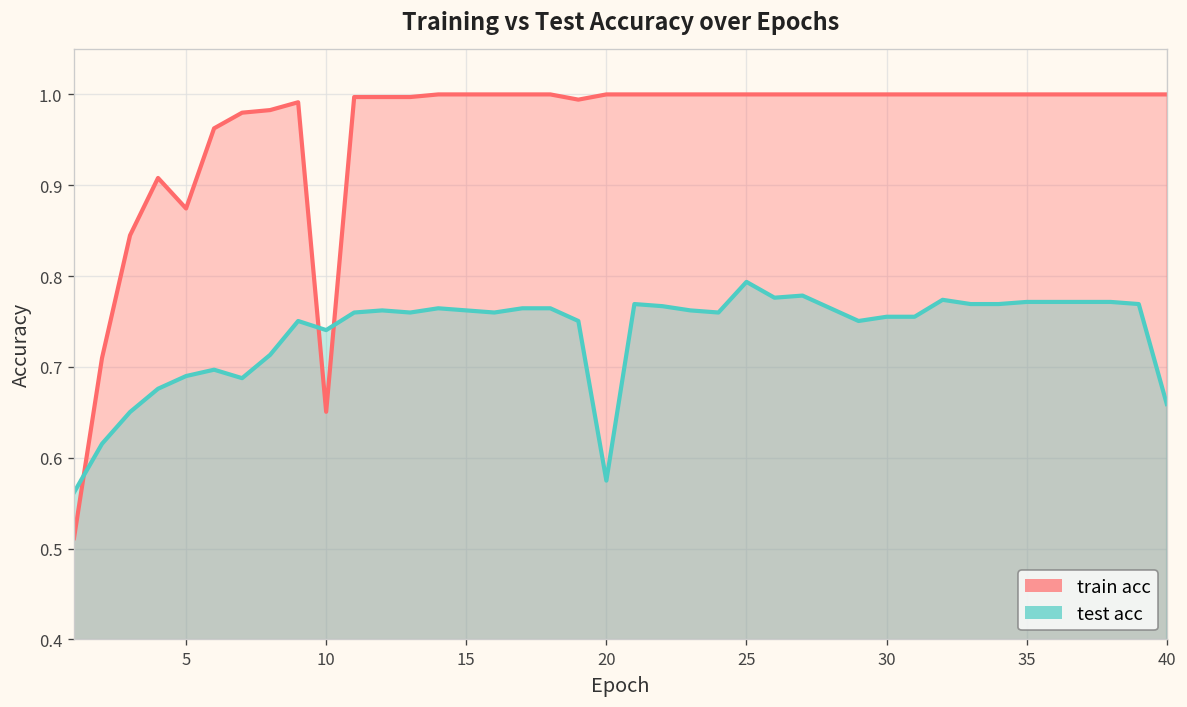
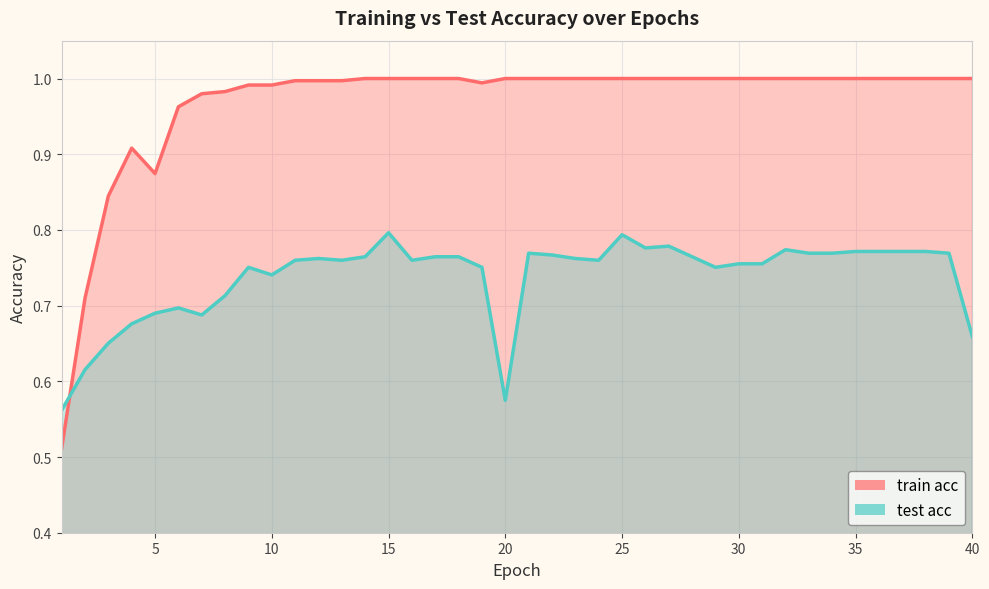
  {
    "train acc": {
      "5": 0.87,
-     "10": 0.65,
+     "10": 0.99,
      "15": 1.00,
      "20": 1.00,
      "25": 1.00,
      "30": 1.00,
      "35": 1.00,
      "40": 1.00
    },
    "test acc": {
      "5": 0.69,
      "10": 0.74,
-     "15": 0.76,
+     "15": 0.80,
      "20": 0.57,
      "25": 0.79,
      "30": 0.76,
      "35": 0.77,
      "40": 0.66
    }
  }
